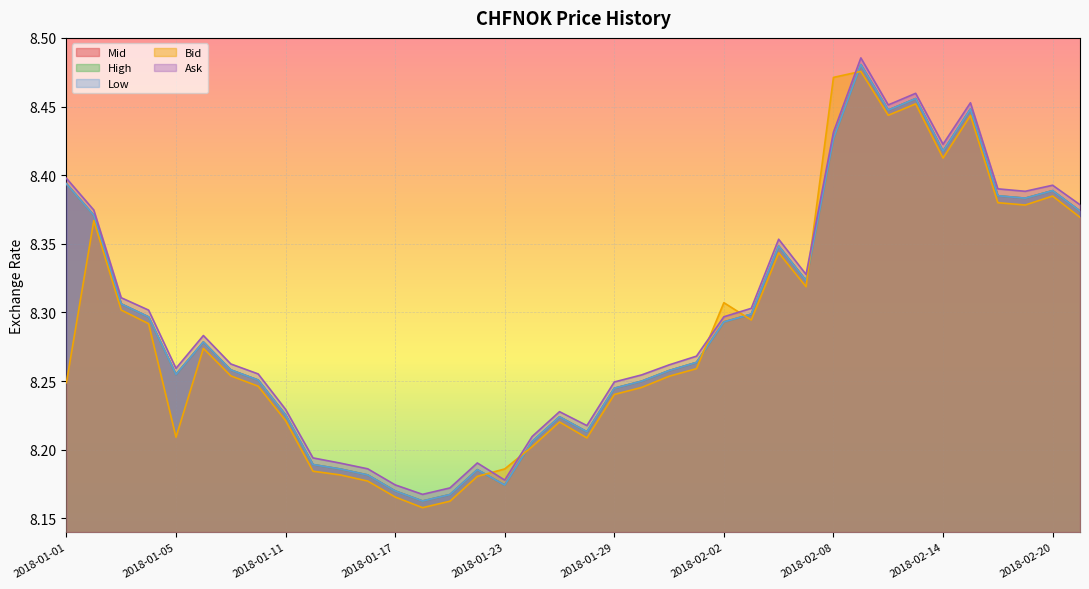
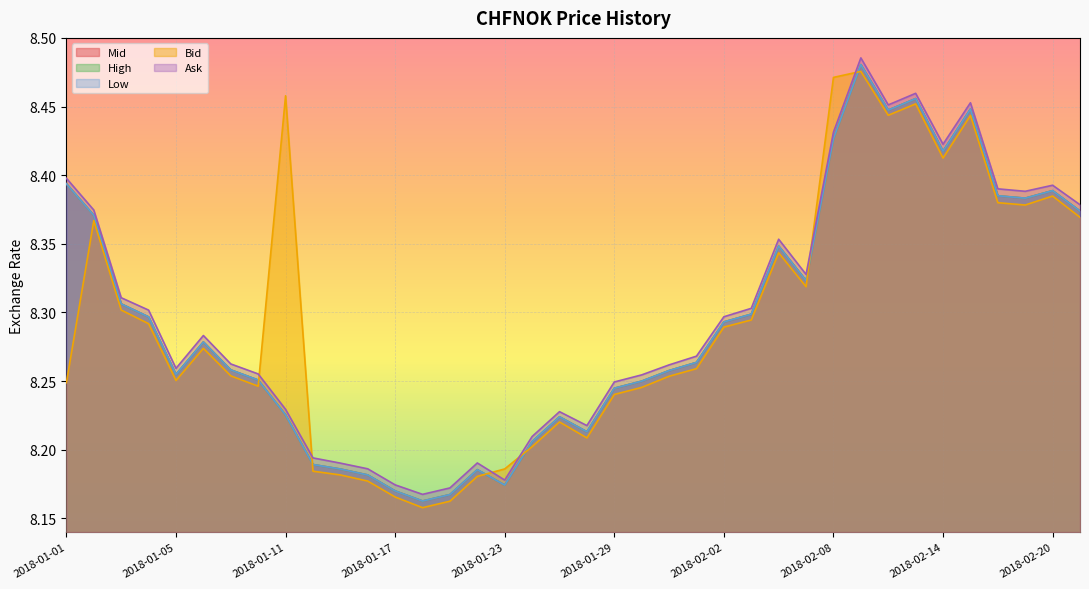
  {
    "Bid": {
      "2018-01-01": 8.249,
-     "2018-01-05": 8.209,
-     "2018-01-11": 8.221,
+     "2018-01-05": 8.250,
+     "2018-01-11": 8.458,
      "2018-01-17": 8.166,
      "2018-01-23": 8.186,
      "2018-01-29": 8.240,
-     "2018-02-02": 8.307,
+     "2018-02-02": 8.289,
      "2018-02-08": 8.471,
      "2018-02-14": 8.412,
      "2018-02-20": 8.385
    }
  }
